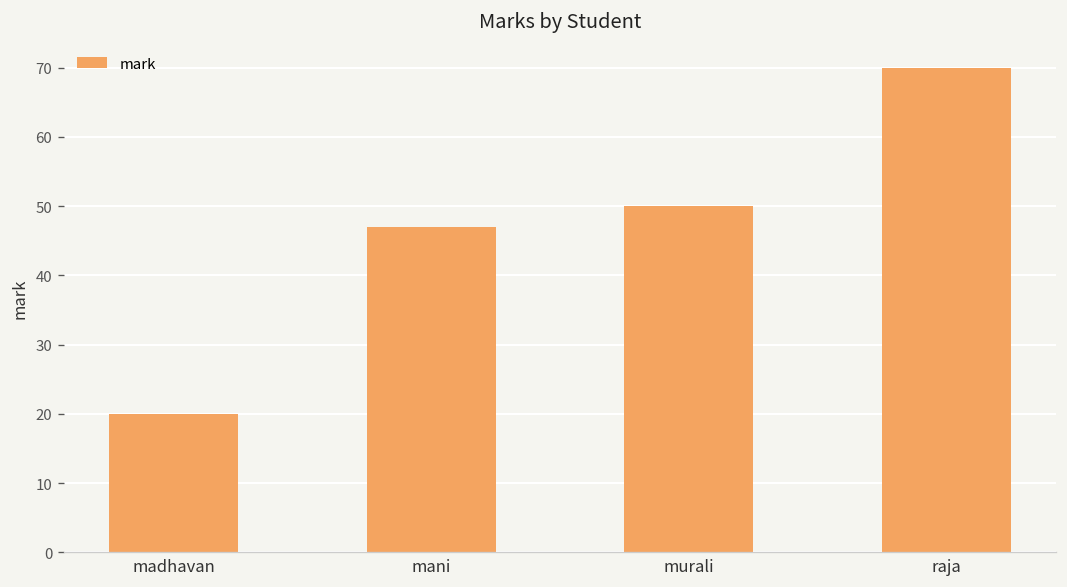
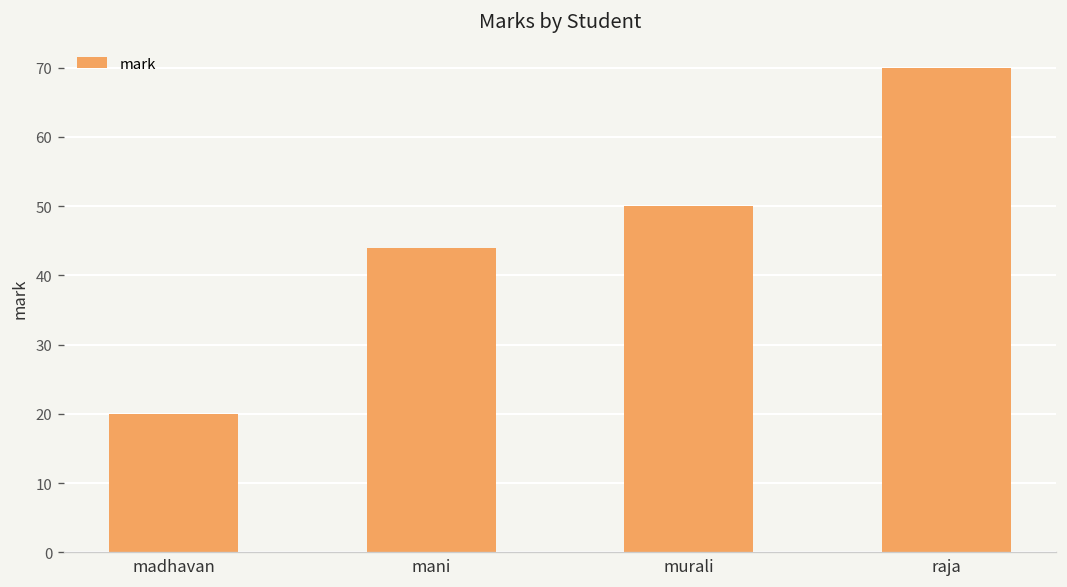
  {
    "madhavan": 20,
-   "mani": 47,
+   "mani": 44,
    "murali": 50,
    "raja": 70
  }
